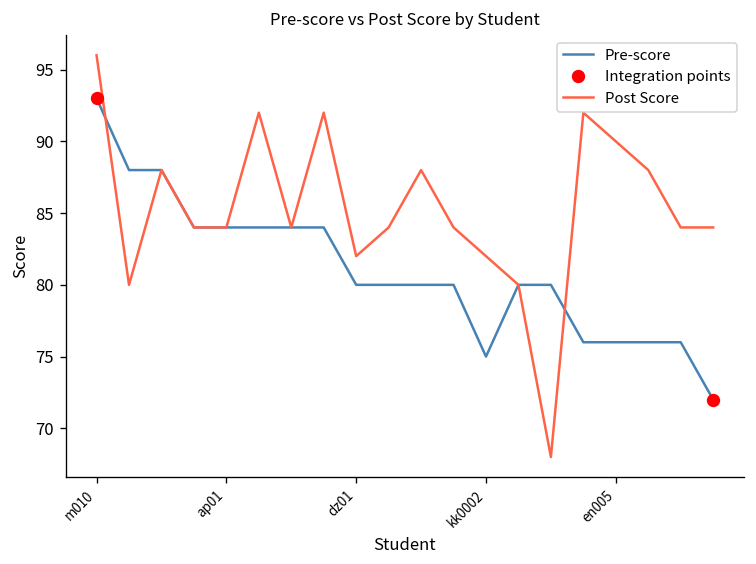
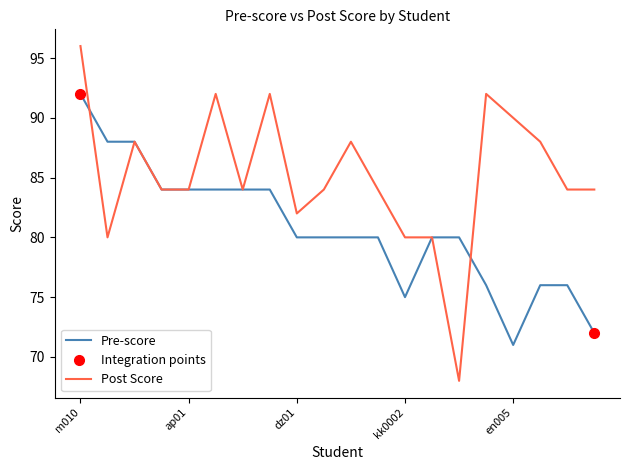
  {
    "Pre-score": {
-     "m010": 93,
+     "m010": 92,
      "dz01": 80,
      "kk0002": 75,
-     "en005": 76
+     "en005": 71
    },
    "Post Score": {
      "m010": 96,
      "dz01": 82,
-     "kk0002": 82,
+     "kk0002": 80,
      "en005": 90
    }
  }
